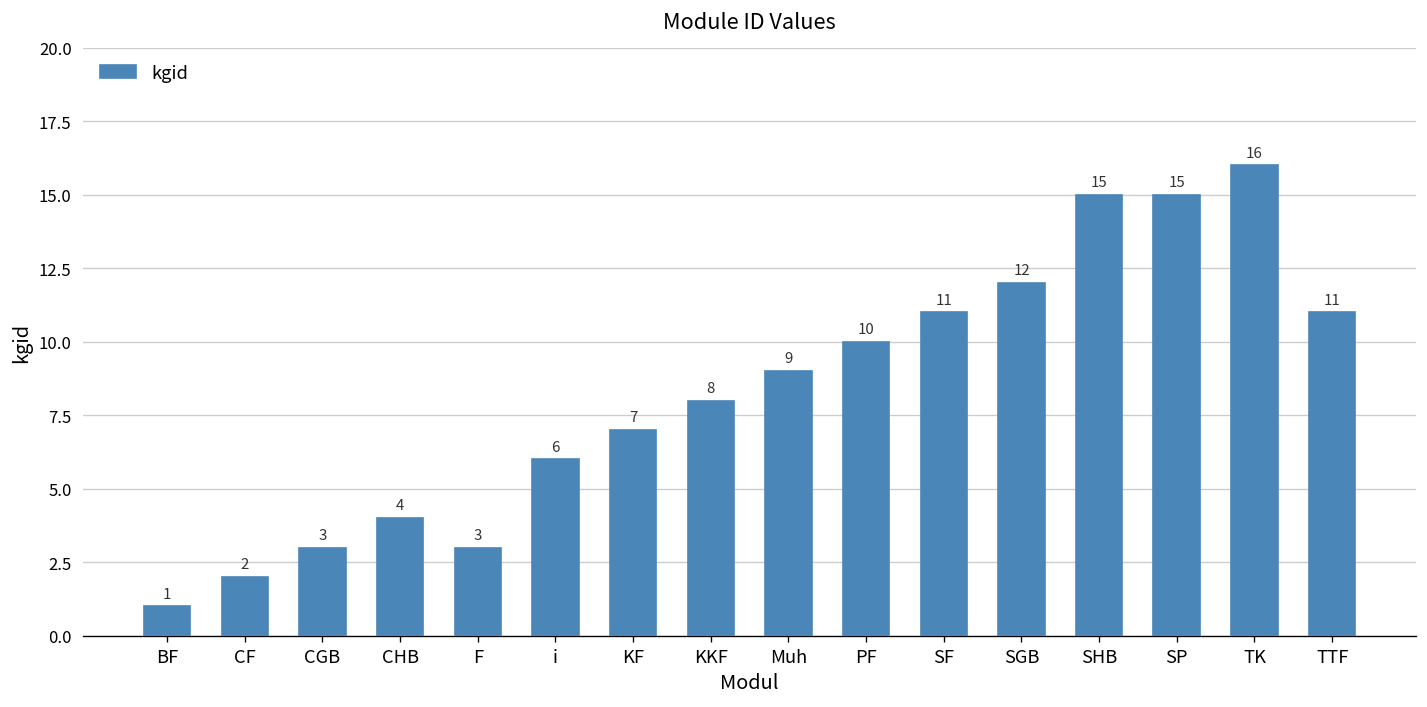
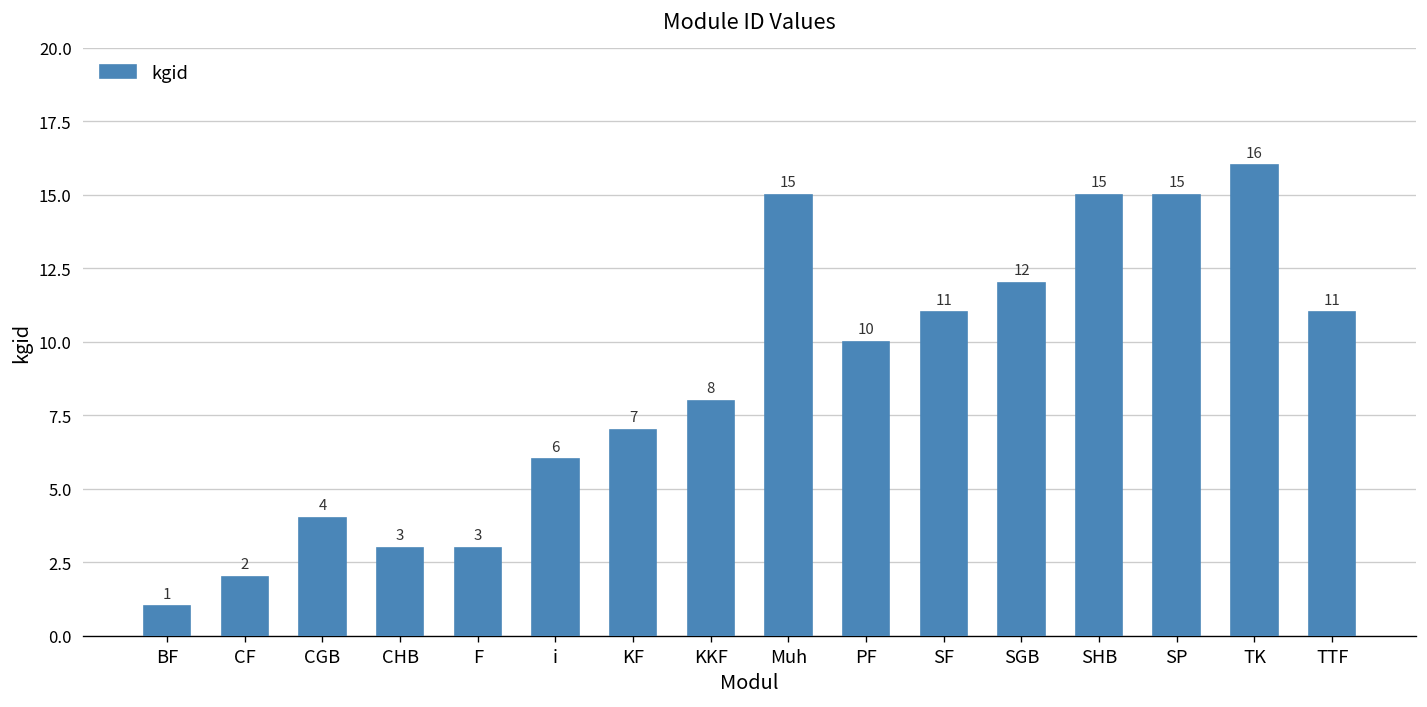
  {
    "BF": 1,
    "CF": 2,
-   "CGB": 3,
-   "CHB": 4,
+   "CGB": 4,
+   "CHB": 3,
    "F": 3,
    "i": 6,
    "KF": 7,
    "KKF": 8,
-   "Muh": 9,
+   "Muh": 15,
    "PF": 10,
    "SF": 11,
    "SGB": 12,
    "SHB": 15,
    "SP": 15,
    "TK": 16,
    "TTF": 11
  }
